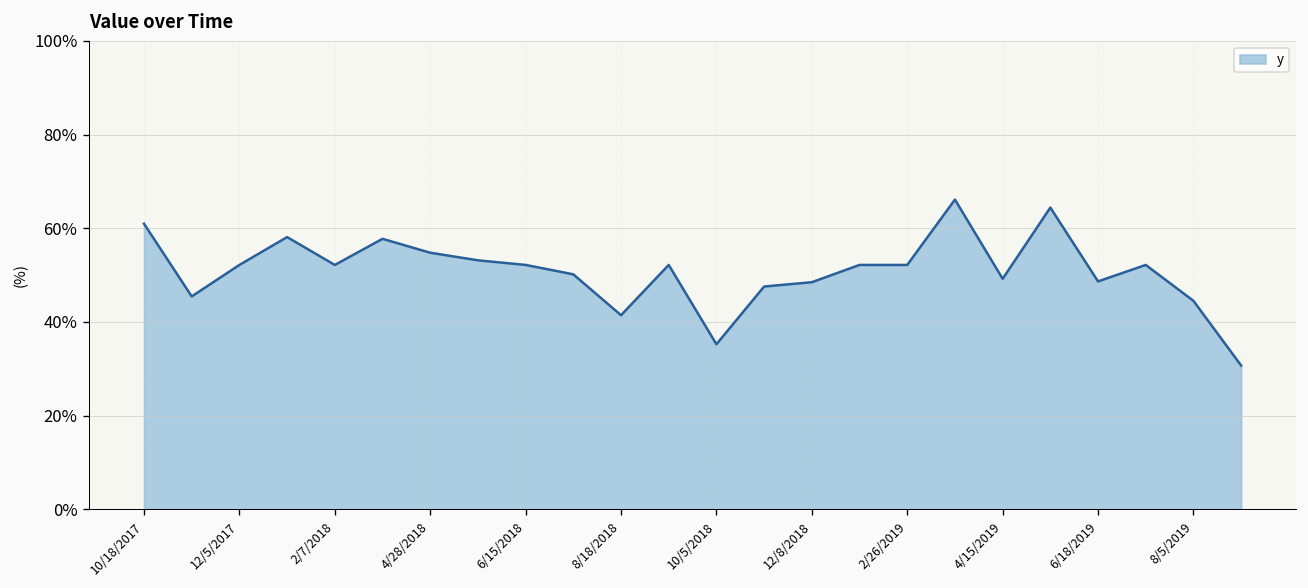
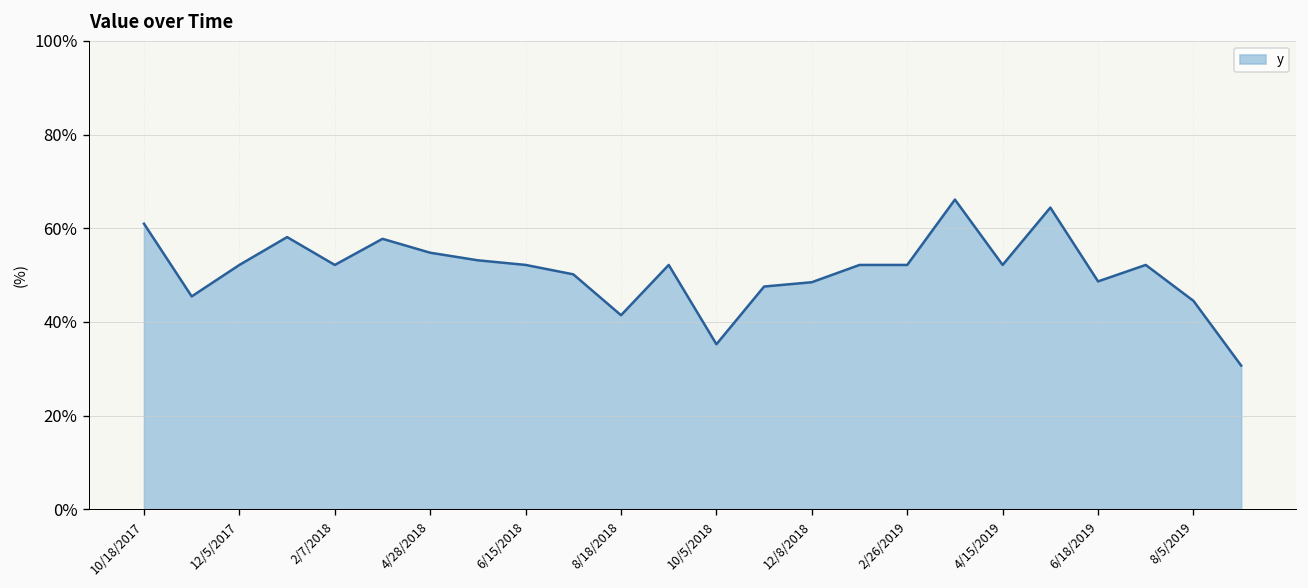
  {
    "10/18/2017": "61%",
    "12/5/2017": "52%",
    "2/7/2018": "52%",
    "4/28/2018": "55%",
    "6/15/2018": "52%",
    "8/18/2018": "41%",
    "10/5/2018": "35%",
    "12/8/2018": "48%",
    "2/26/2019": "52%",
-   "4/15/2019": "49%",
+   "4/15/2019": "52%",
    "6/18/2019": "49%",
    "8/5/2019": "44%"
  }
